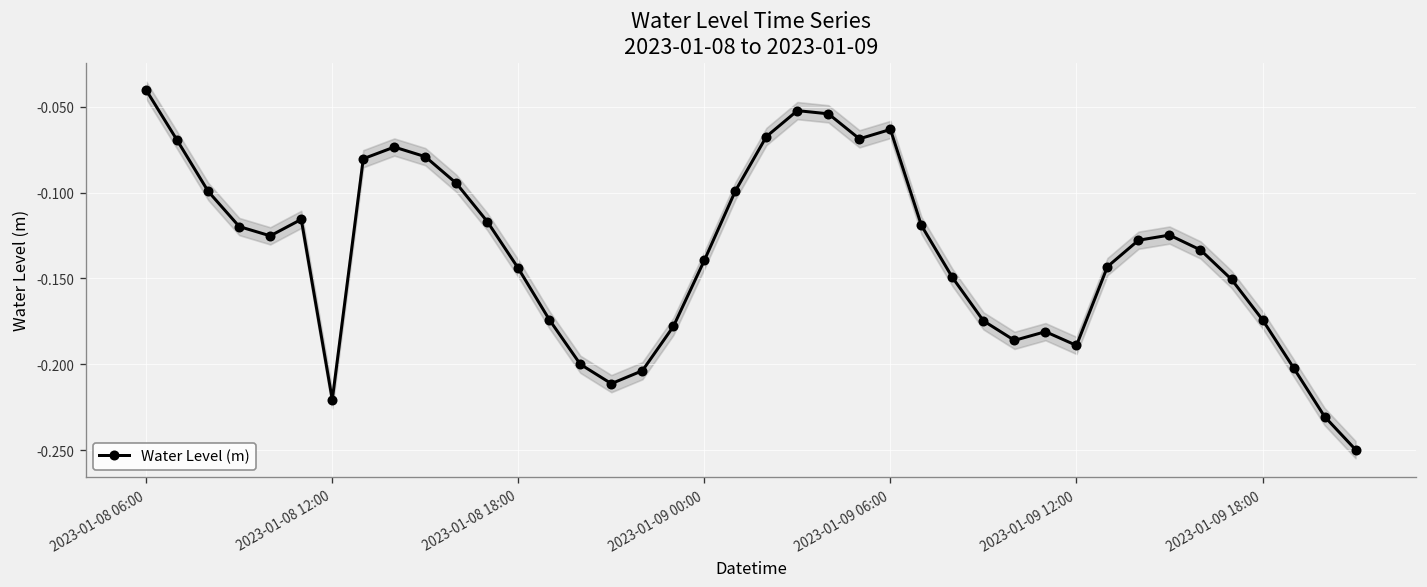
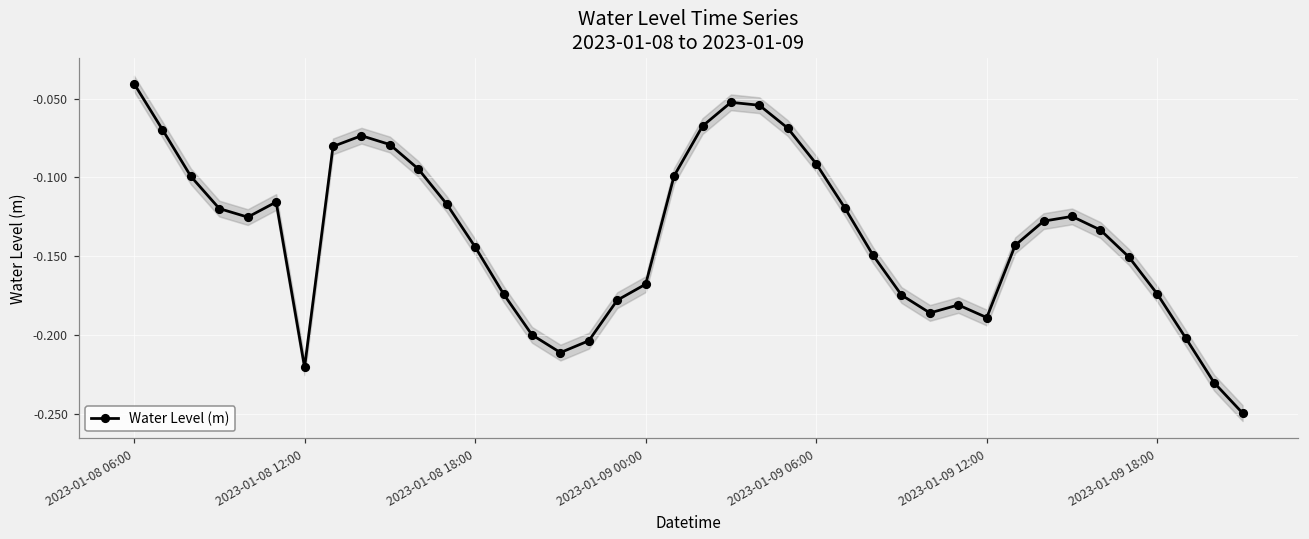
  {
    "Water Level (m)": {
      "2023-01-08 06:00": -0.040,
      "2023-01-08 12:00": -0.221,
      "2023-01-08 18:00": -0.144,
-     "2023-01-09 00:00": -0.139,
-     "2023-01-09 06:00": -0.063,
+     "2023-01-09 00:00": -0.168,
+     "2023-01-09 06:00": -0.091,
      "2023-01-09 12:00": -0.189,
      "2023-01-09 18:00": -0.174
    }
  }
